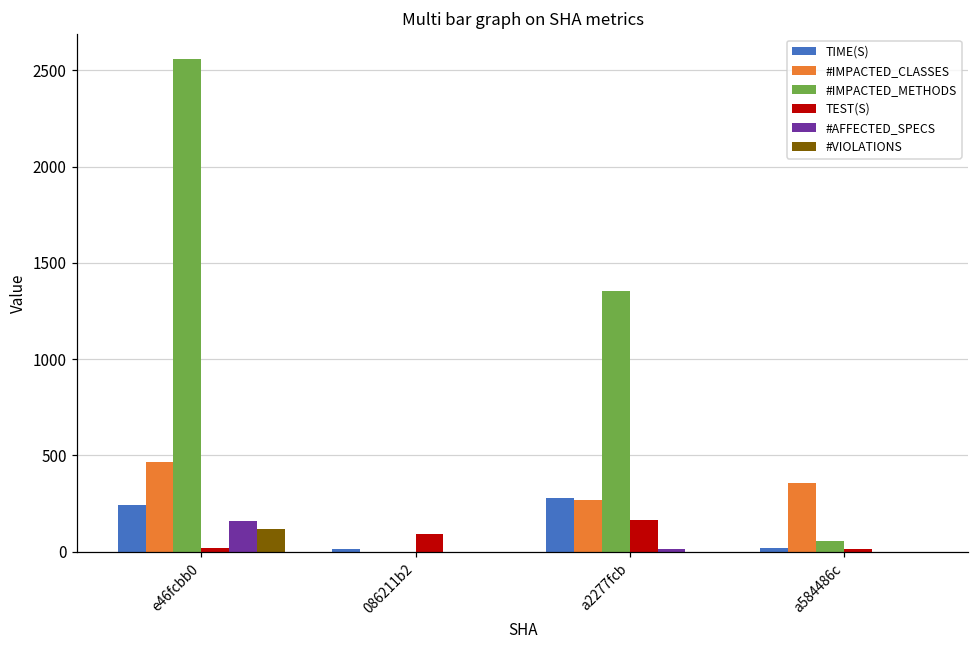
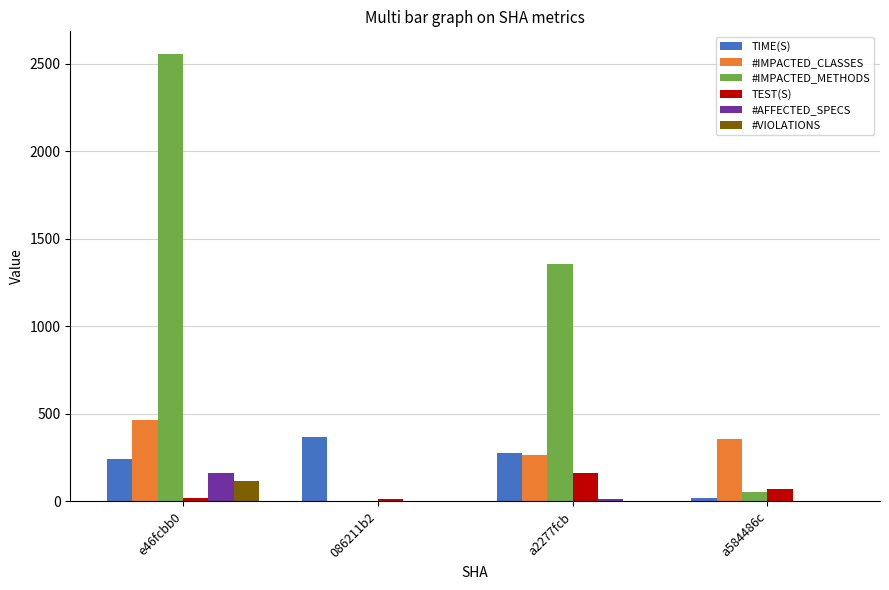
  {
    "TIME(S)": {
      "e46fcbb0": 240,
-     "086211b2": 10,
+     "086211b2": 370,
      "a2277fcb": 280,
      "a584486c": 20
    },
    "#IMPACTED_CLASSES": {
      "e46fcbb0": 470,
      "086211b2": 0,
      "a2277fcb": 270,
      "a584486c": 360
    },
    "#IMPACTED_METHODS": {
      "e46fcbb0": 2560,
      "086211b2": 0,
      "a2277fcb": 1360,
      "a584486c": 60
    },
    "TEST(S)": {
      "e46fcbb0": 20,
-     "086211b2": 90,
+     "086211b2": 20,
      "a2277fcb": 160,
-     "a584486c": 10
+     "a584486c": 70
    },
    "#AFFECTED_SPECS": {
      "e46fcbb0": 160,
      "086211b2": 0,
      "a584486c": 0
    },
    "#VIOLATIONS": {
      "e46fcbb0": 120,
      "086211b2": 0,
      "a2277fcb": 0,
      "a584486c": 0
    }
  }
